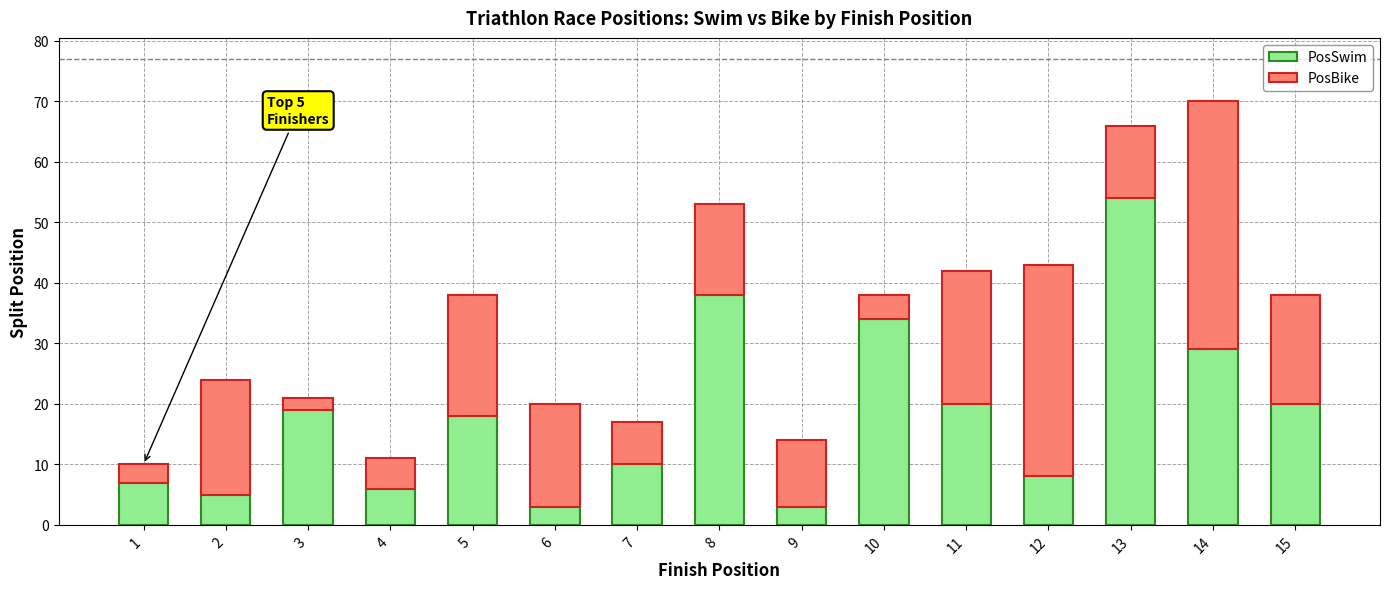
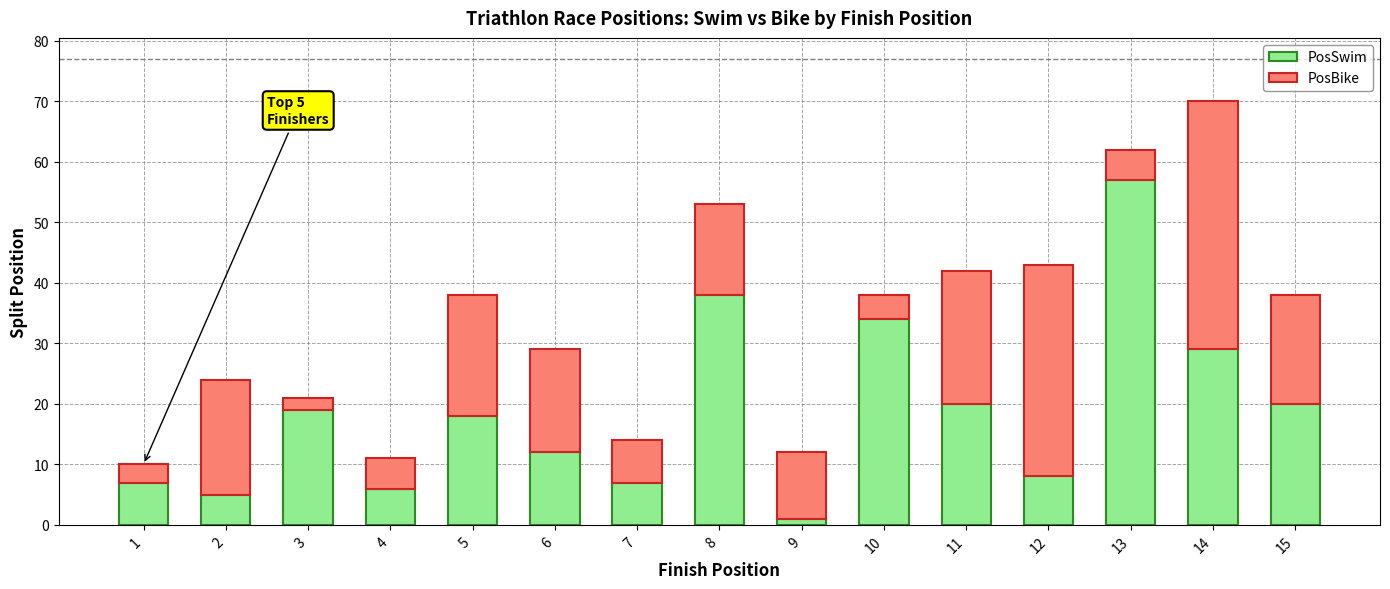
  {
    "PosSwim": {
      "1": 7,
      "2": 5,
      "4": 6,
      "5": 18,
-     "6": 3,
-     "7": 10,
+     "6": 12,
+     "7": 7,
      "8": 38,
-     "9": 3,
+     "9": 1,
      "10": 34,
      "11": 20,
      "12": 8,
-     "13": 54,
+     "13": 57,
      "14": 29,
      "15": 20
    },
    "PosBike": {
      "1": 3,
      "4": 5,
      "5": 20,
      "6": 17,
      "7": 7,
      "8": 15,
      "9": 11,
      "10": 4,
      "11": 22,
      "12": 35,
-     "13": 12,
+     "13": 5,
      "14": 41,
      "15": 18
    }
  }
